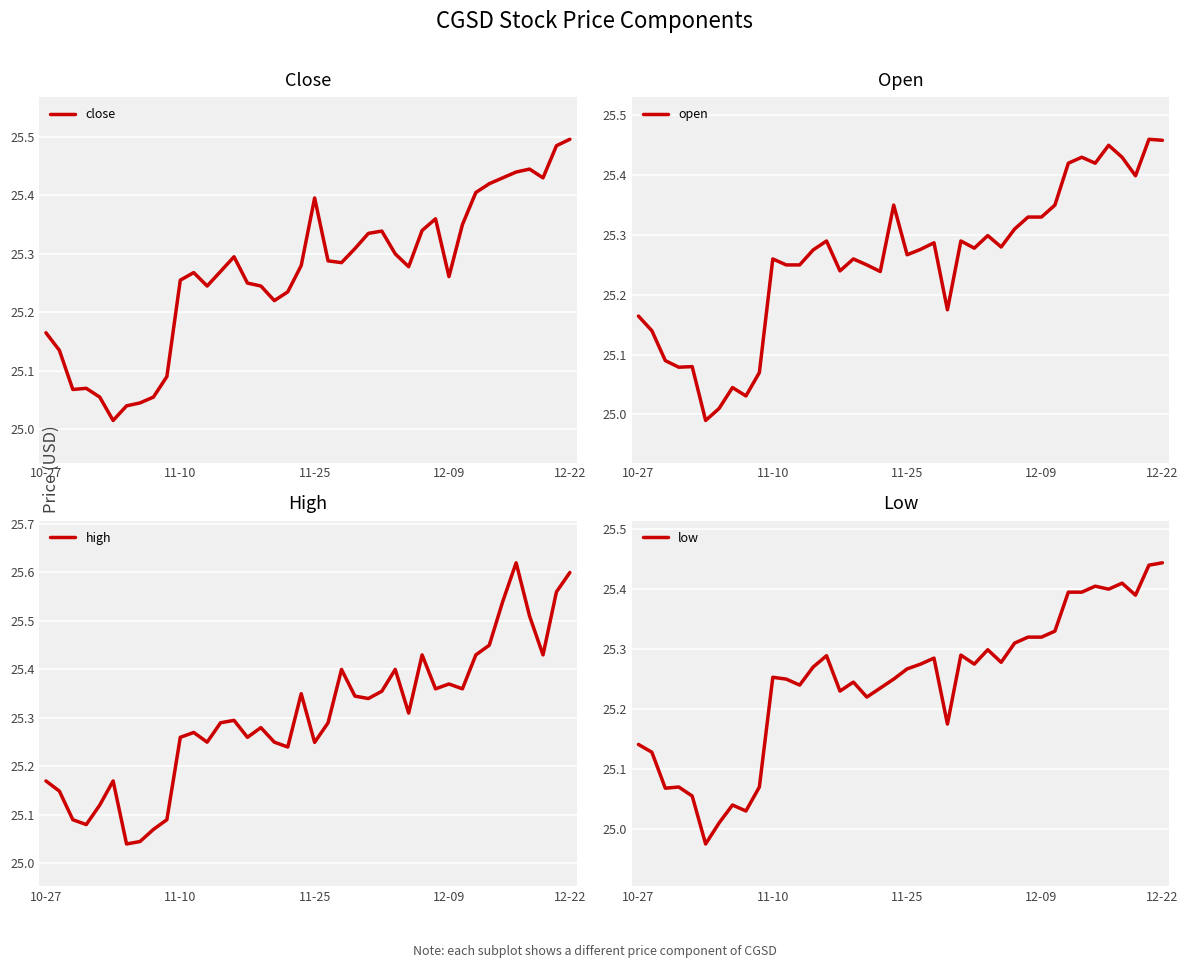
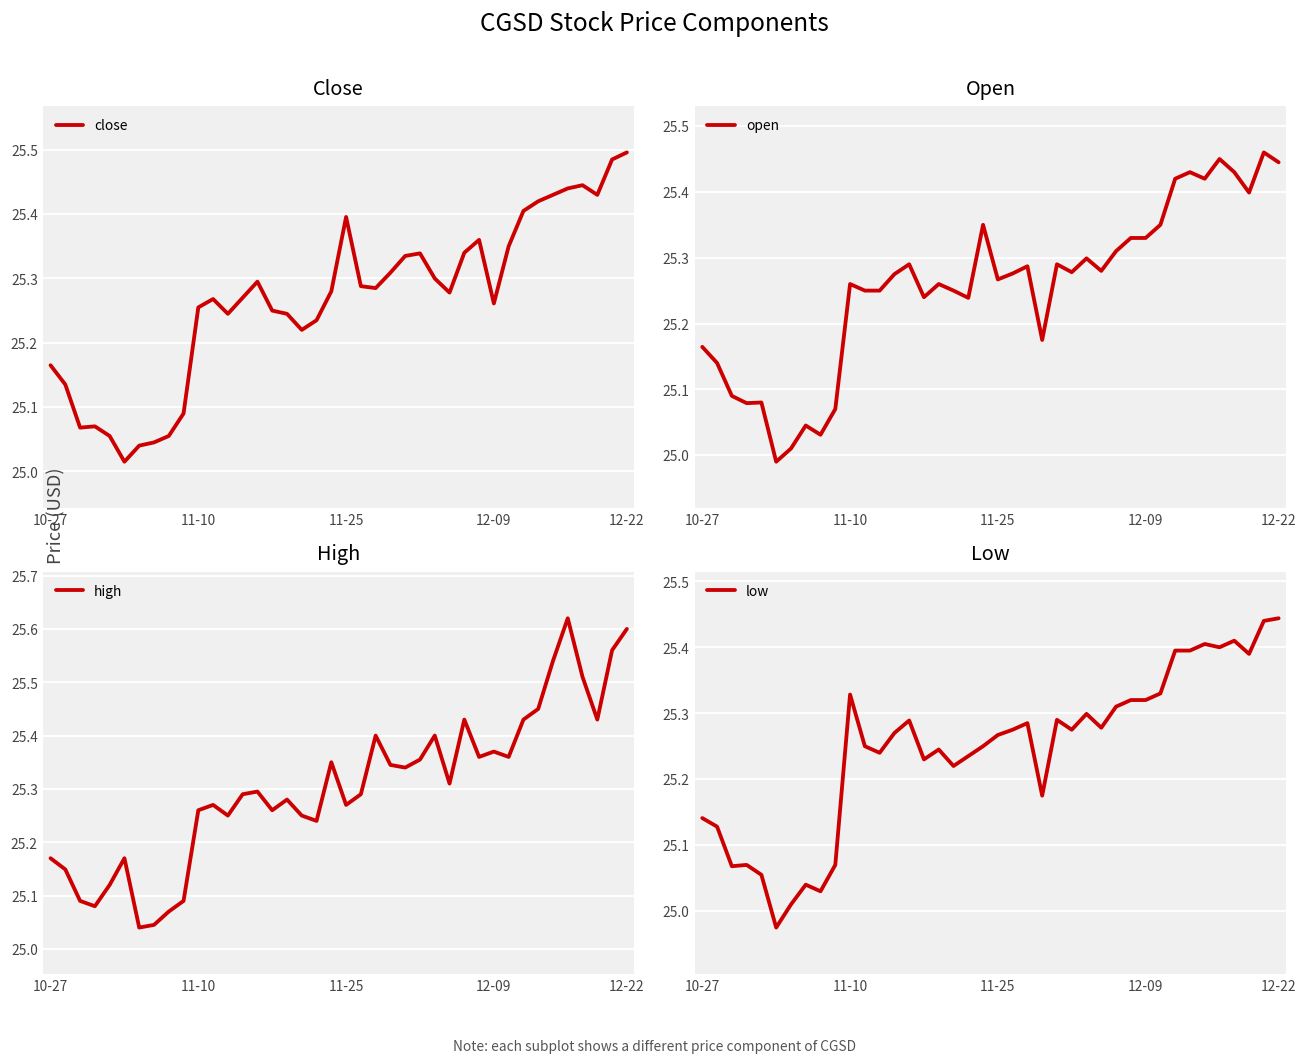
  {
    "Close": {
      "10-27": 25.17,
      "11-10": 25.25,
      "11-25": 25.40,
      "12-09": 25.26,
      "12-22": 25.50
    },
    "Open": {
      "10-27": 25.16,
      "11-10": 25.26,
      "11-25": 25.27,
      "12-09": 25.33,
-     "12-22": 25.46
+     "12-22": 25.44
    },
    "High": {
      "10-27": 25.17,
      "11-10": 25.26,
-     "11-25": 25.25,
+     "11-25": 25.27,
      "12-09": 25.37,
      "12-22": 25.60
    },
    "Low": {
      "10-27": 25.14,
-     "11-10": 25.25,
+     "11-10": 25.33,
      "11-25": 25.27,
      "12-09": 25.32,
      "12-22": 25.44
    }
  }
